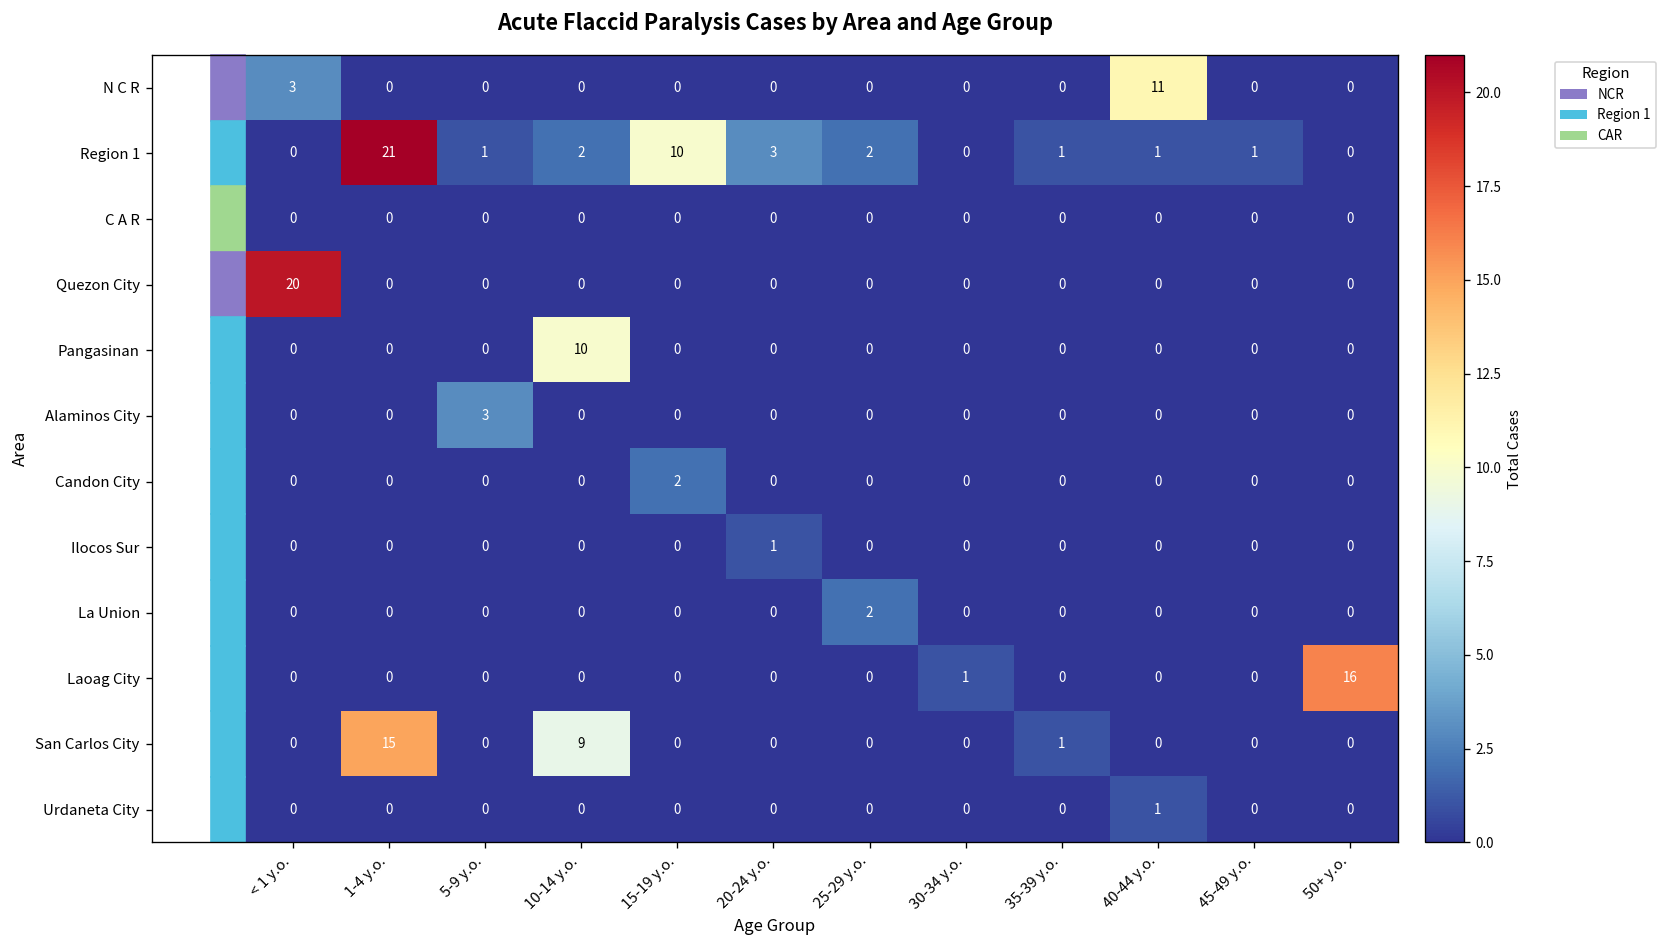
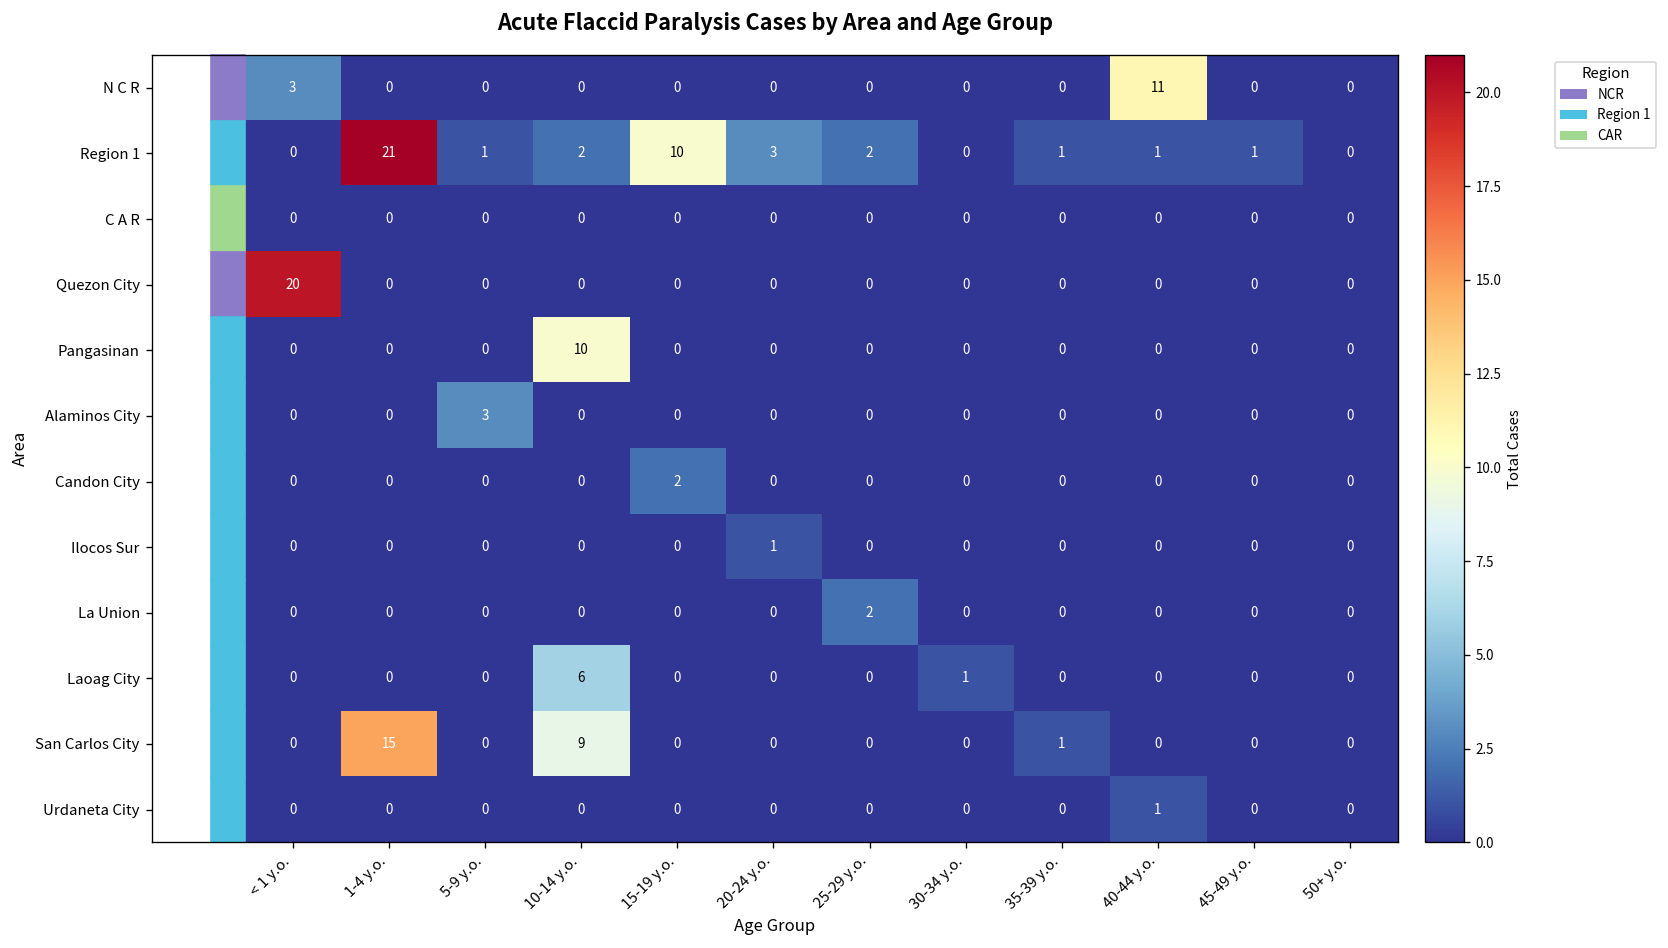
  {
    "N C R": {
      "< 1 y.o.": 3,
      "1-4 y.o.": 0,
      "5-9 y.o.": 0,
      "10-14 y.o.": 0,
      "15-19 y.o.": 0,
      "20-24 y.o.": 0,
      "25-29 y.o.": 0,
      "30-34 y.o.": 0,
      "35-39 y.o.": 0,
      "40-44 y.o.": 11,
      "45-49 y.o.": 0,
      "50+ y.o.": 0
    },
    "Region 1": {
      "< 1 y.o.": 0,
      "1-4 y.o.": 21,
      "5-9 y.o.": 1,
      "10-14 y.o.": 2,
      "15-19 y.o.": 10,
      "20-24 y.o.": 3,
      "25-29 y.o.": 2,
      "30-34 y.o.": 0,
      "35-39 y.o.": 1,
      "40-44 y.o.": 1,
      "45-49 y.o.": 1,
      "50+ y.o.": 0
    },
    "C A R": {
      "< 1 y.o.": 0,
      "1-4 y.o.": 0,
      "5-9 y.o.": 0,
      "10-14 y.o.": 0,
      "15-19 y.o.": 0,
      "20-24 y.o.": 0,
      "25-29 y.o.": 0,
      "30-34 y.o.": 0,
      "35-39 y.o.": 0,
      "40-44 y.o.": 0,
      "45-49 y.o.": 0,
      "50+ y.o.": 0
    },
    "Quezon City": {
      "< 1 y.o.": 20,
      "1-4 y.o.": 0,
      "5-9 y.o.": 0,
      "10-14 y.o.": 0,
      "15-19 y.o.": 0,
      "20-24 y.o.": 0,
      "25-29 y.o.": 0,
      "30-34 y.o.": 0,
      "35-39 y.o.": 0,
      "40-44 y.o.": 0,
      "45-49 y.o.": 0,
      "50+ y.o.": 0
    },
    "Pangasinan": {
      "< 1 y.o.": 0,
      "1-4 y.o.": 0,
      "5-9 y.o.": 0,
      "10-14 y.o.": 10,
      "15-19 y.o.": 0,
      "20-24 y.o.": 0,
      "25-29 y.o.": 0,
      "30-34 y.o.": 0,
      "35-39 y.o.": 0,
      "40-44 y.o.": 0,
      "45-49 y.o.": 0,
      "50+ y.o.": 0
    },
    "Alaminos City": {
      "< 1 y.o.": 0,
      "1-4 y.o.": 0,
      "5-9 y.o.": 3,
      "10-14 y.o.": 0,
      "15-19 y.o.": 0,
      "20-24 y.o.": 0,
      "25-29 y.o.": 0,
      "30-34 y.o.": 0,
      "35-39 y.o.": 0,
      "40-44 y.o.": 0,
      "45-49 y.o.": 0,
      "50+ y.o.": 0
    },
    "Candon City": {
      "< 1 y.o.": 0,
      "1-4 y.o.": 0,
      "5-9 y.o.": 0,
      "10-14 y.o.": 0,
      "15-19 y.o.": 2,
      "20-24 y.o.": 0,
      "25-29 y.o.": 0,
      "30-34 y.o.": 0,
      "35-39 y.o.": 0,
      "40-44 y.o.": 0,
      "45-49 y.o.": 0,
      "50+ y.o.": 0
    },
    "Ilocos Sur": {
      "< 1 y.o.": 0,
      "1-4 y.o.": 0,
      "5-9 y.o.": 0,
      "10-14 y.o.": 0,
      "15-19 y.o.": 0,
      "20-24 y.o.": 1,
      "25-29 y.o.": 0,
      "30-34 y.o.": 0,
      "35-39 y.o.": 0,
      "40-44 y.o.": 0,
      "45-49 y.o.": 0,
      "50+ y.o.": 0
    },
    "La Union": {
      "< 1 y.o.": 0,
      "1-4 y.o.": 0,
      "5-9 y.o.": 0,
      "10-14 y.o.": 0,
      "15-19 y.o.": 0,
      "20-24 y.o.": 0,
      "25-29 y.o.": 2,
      "30-34 y.o.": 0,
      "35-39 y.o.": 0,
      "40-44 y.o.": 0,
      "45-49 y.o.": 0,
      "50+ y.o.": 0
    },
    "Laoag City": {
      "< 1 y.o.": 0,
      "1-4 y.o.": 0,
      "5-9 y.o.": 0,
-     "10-14 y.o.": 0,
+     "10-14 y.o.": 6,
      "15-19 y.o.": 0,
      "20-24 y.o.": 0,
      "25-29 y.o.": 0,
      "30-34 y.o.": 1,
      "35-39 y.o.": 0,
      "40-44 y.o.": 0,
      "45-49 y.o.": 0,
-     "50+ y.o.": 16
+     "50+ y.o.": 0
    },
    "San Carlos City": {
      "< 1 y.o.": 0,
      "1-4 y.o.": 15,
      "5-9 y.o.": 0,
      "10-14 y.o.": 9,
      "15-19 y.o.": 0,
      "20-24 y.o.": 0,
      "25-29 y.o.": 0,
      "30-34 y.o.": 0,
      "35-39 y.o.": 1,
      "40-44 y.o.": 0,
      "45-49 y.o.": 0,
      "50+ y.o.": 0
    },
    "Urdaneta City": {
      "< 1 y.o.": 0,
      "1-4 y.o.": 0,
      "5-9 y.o.": 0,
      "10-14 y.o.": 0,
      "15-19 y.o.": 0,
      "20-24 y.o.": 0,
      "25-29 y.o.": 0,
      "30-34 y.o.": 0,
      "35-39 y.o.": 0,
      "40-44 y.o.": 1,
      "45-49 y.o.": 0,
      "50+ y.o.": 0
    }
  }
